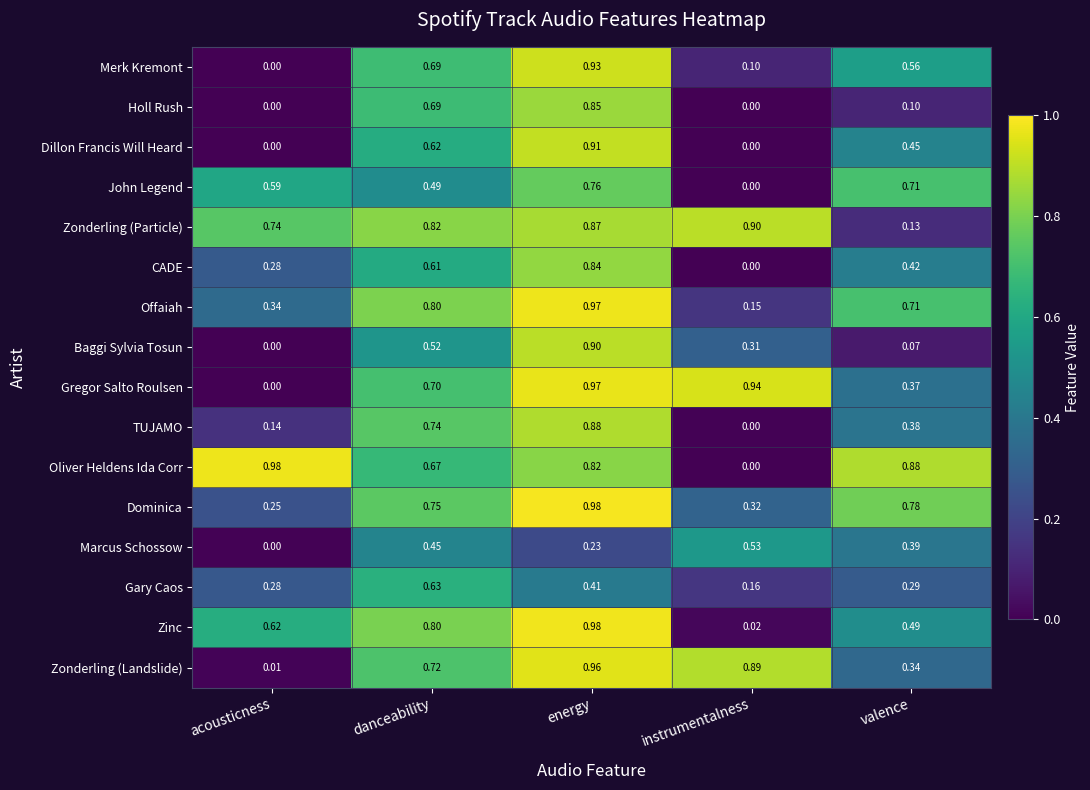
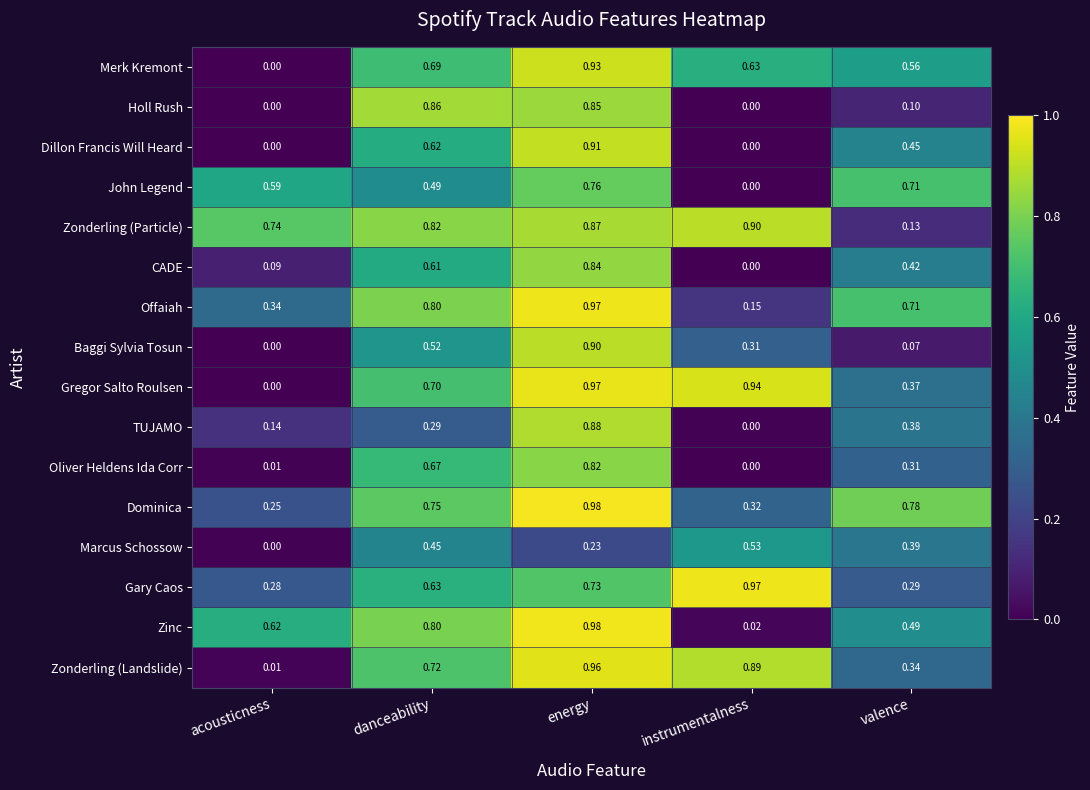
  {
    "Merk Kremont": {
      "acousticness": 0.00,
      "danceability": 0.69,
      "energy": 0.93,
-     "instrumentalness": 0.10,
+     "instrumentalness": 0.63,
      "valence": 0.56
    },
    "Holl Rush": {
      "acousticness": 0.00,
-     "danceability": 0.69,
+     "danceability": 0.86,
      "energy": 0.85,
      "instrumentalness": 0.00,
      "valence": 0.10
    },
    "Dillon Francis Will Heard": {
      "acousticness": 0.00,
      "danceability": 0.62,
      "energy": 0.91,
      "instrumentalness": 0.00,
      "valence": 0.45
    },
    "John Legend": {
      "acousticness": 0.59,
      "danceability": 0.49,
      "energy": 0.76,
      "instrumentalness": 0.00,
      "valence": 0.71
    },
    "Zonderling (Particle)": {
      "acousticness": 0.74,
      "danceability": 0.82,
      "energy": 0.87,
      "instrumentalness": 0.90,
      "valence": 0.13
    },
    "CADE": {
-     "acousticness": 0.28,
+     "acousticness": 0.09,
      "danceability": 0.61,
      "energy": 0.84,
      "instrumentalness": 0.00,
      "valence": 0.42
    },
    "Offaiah": {
      "acousticness": 0.34,
      "danceability": 0.80,
      "energy": 0.97,
      "instrumentalness": 0.15,
      "valence": 0.71
    },
    "Baggi Sylvia Tosun": {
      "acousticness": 0.00,
      "danceability": 0.52,
      "energy": 0.90,
      "instrumentalness": 0.31,
      "valence": 0.07
    },
    "Gregor Salto Roulsen": {
      "acousticness": 0.00,
      "danceability": 0.70,
      "energy": 0.97,
      "instrumentalness": 0.94,
      "valence": 0.37
    },
    "TUJAMO": {
      "acousticness": 0.14,
-     "danceability": 0.74,
+     "danceability": 0.29,
      "energy": 0.88,
      "instrumentalness": 0.00,
      "valence": 0.38
    },
    "Oliver Heldens Ida Corr": {
-     "acousticness": 0.98,
+     "acousticness": 0.01,
      "danceability": 0.67,
      "energy": 0.82,
      "instrumentalness": 0.00,
-     "valence": 0.88
+     "valence": 0.31
    },
    "Dominica": {
      "acousticness": 0.25,
      "danceability": 0.75,
      "energy": 0.98,
      "instrumentalness": 0.32,
      "valence": 0.78
    },
    "Marcus Schossow": {
      "acousticness": 0.00,
      "danceability": 0.45,
      "energy": 0.23,
      "instrumentalness": 0.53,
      "valence": 0.39
    },
    "Gary Caos": {
      "acousticness": 0.28,
      "danceability": 0.63,
-     "energy": 0.41,
-     "instrumentalness": 0.16,
+     "energy": 0.73,
+     "instrumentalness": 0.97,
      "valence": 0.29
    },
    "Zinc": {
      "acousticness": 0.62,
      "danceability": 0.80,
      "energy": 0.98,
      "instrumentalness": 0.02,
      "valence": 0.49
    },
    "Zonderling (Landslide)": {
      "acousticness": 0.01,
      "danceability": 0.72,
      "energy": 0.96,
      "instrumentalness": 0.89,
      "valence": 0.34
    }
  }
